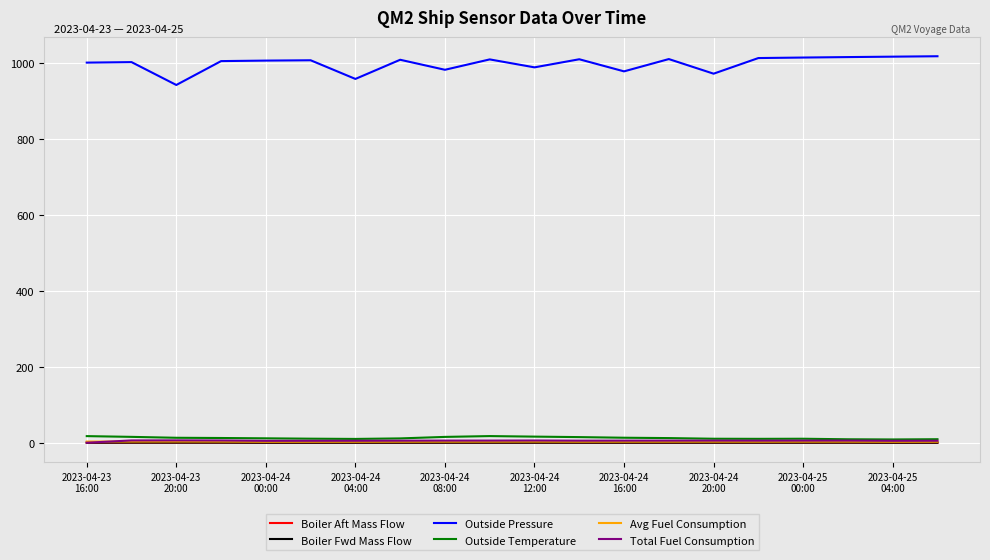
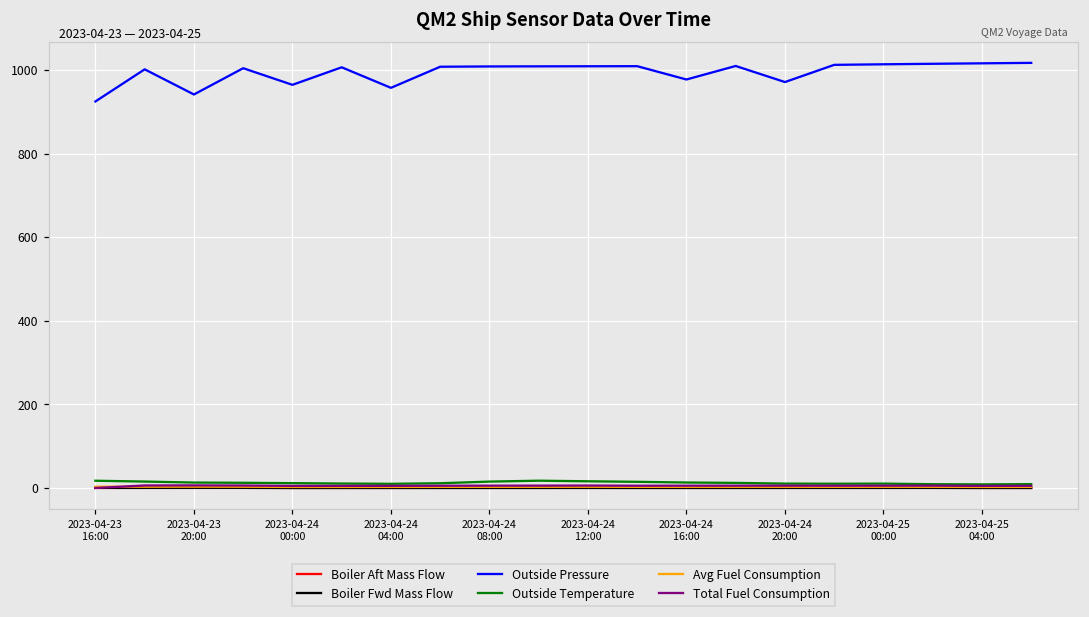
  {
    "Outside Pressure": {
-     "2023-04-23 16:00": 1000,
+     "2023-04-23 16:00": 930,
      "2023-04-23 20:00": 940,
-     "2023-04-24 00:00": 1010,
+     "2023-04-24 00:00": 970,
      "2023-04-24 04:00": 960,
-     "2023-04-24 08:00": 980,
-     "2023-04-24 12:00": 990,
+     "2023-04-24 08:00": 1010,
+     "2023-04-24 12:00": 1010,
      "2023-04-24 16:00": 980,
      "2023-04-24 20:00": 970,
      "2023-04-25 00:00": 1010,
      "2023-04-25 04:00": 1020
    },
    "Outside Temperature": {
      "2023-04-23 16:00": 20,
      "2023-04-23 20:00": 10,
      "2023-04-24 08:00": 20,
      "2023-04-24 12:00": 20,
      "2023-04-24 16:00": 10
    }
  }
